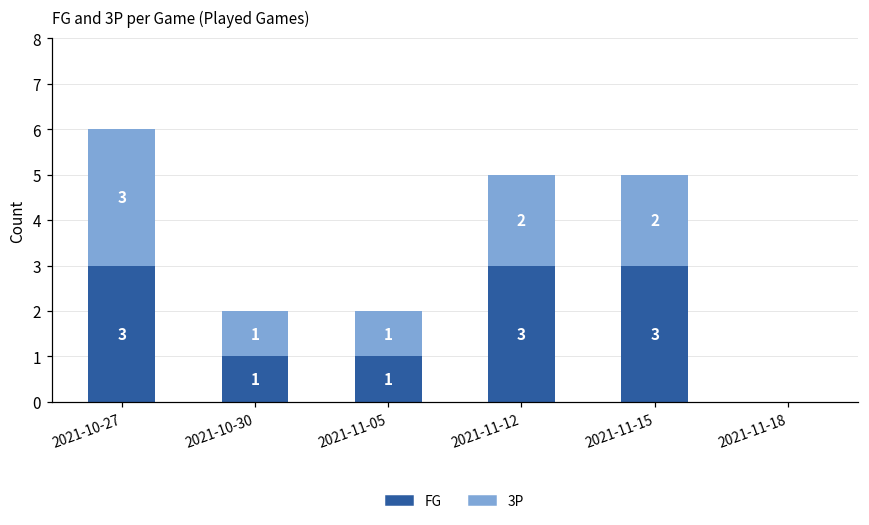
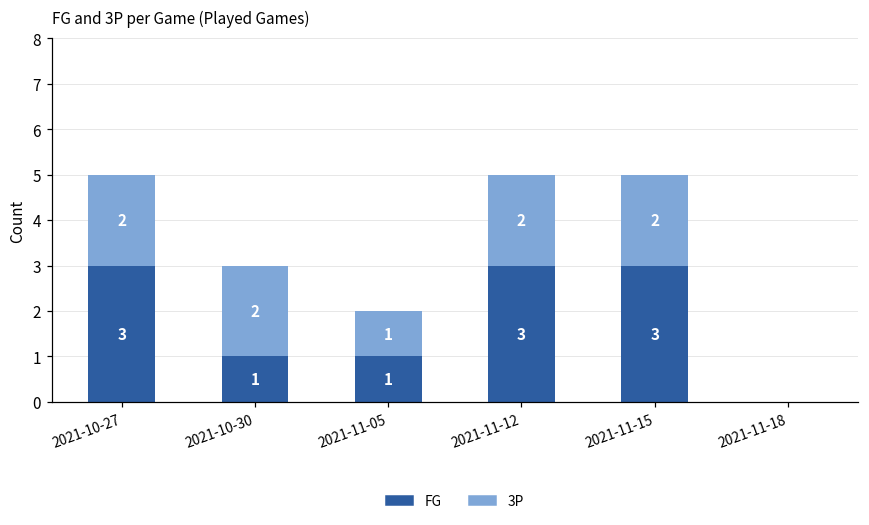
  {
    "FG": {
      "2021-10-27": 3,
      "2021-10-30": 1,
      "2021-11-05": 1,
      "2021-11-12": 3,
      "2021-11-15": 3
    },
    "3P": {
-     "2021-10-27": 3,
-     "2021-10-30": 1,
+     "2021-10-27": 2,
+     "2021-10-30": 2,
      "2021-11-05": 1,
      "2021-11-12": 2,
      "2021-11-15": 2
    }
  }
